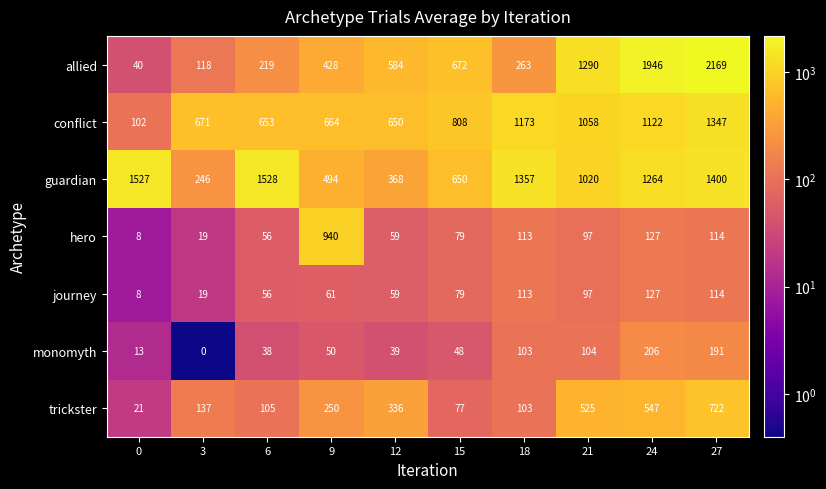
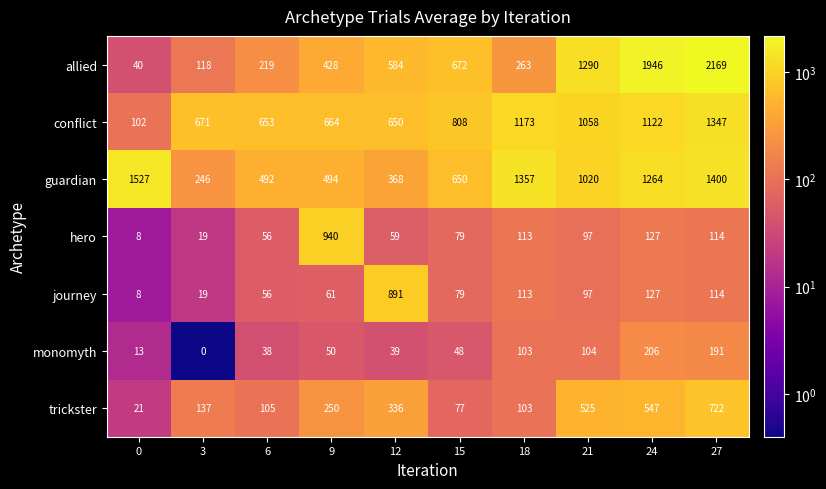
  {
    "allied": {
      "0": 40,
      "3": 118,
      "6": 219,
      "9": 428,
      "12": 584,
      "15": 672,
      "18": 263,
      "21": 1290,
      "24": 1946,
      "27": 2169
    },
    "conflict": {
      "0": 102,
      "3": 671,
      "6": 653,
      "9": 664,
      "12": 650,
      "15": 808,
      "18": 1173,
      "21": 1058,
      "24": 1122,
      "27": 1347
    },
    "guardian": {
      "0": 1527,
      "3": 246,
-     "6": 1528,
+     "6": 492,
      "9": 494,
      "12": 368,
      "15": 650,
      "18": 1357,
      "21": 1020,
      "24": 1264,
      "27": 1400
    },
    "hero": {
      "0": 8,
      "3": 19,
      "6": 56,
      "9": 940,
      "12": 59,
      "15": 79,
      "18": 113,
      "21": 97,
      "24": 127,
      "27": 114
    },
    "journey": {
      "0": 8,
      "3": 19,
      "6": 56,
      "9": 61,
-     "12": 59,
+     "12": 891,
      "15": 79,
      "18": 113,
      "21": 97,
      "24": 127,
      "27": 114
    },
    "monomyth": {
      "0": 13,
      "3": 0,
      "6": 38,
      "9": 50,
      "12": 39,
      "15": 48,
      "18": 103,
      "21": 104,
      "24": 206,
      "27": 191
    },
    "trickster": {
      "0": 21,
      "3": 137,
      "6": 105,
      "9": 250,
      "12": 336,
      "15": 77,
      "18": 103,
      "21": 525,
      "24": 547,
      "27": 722
    }
  }
